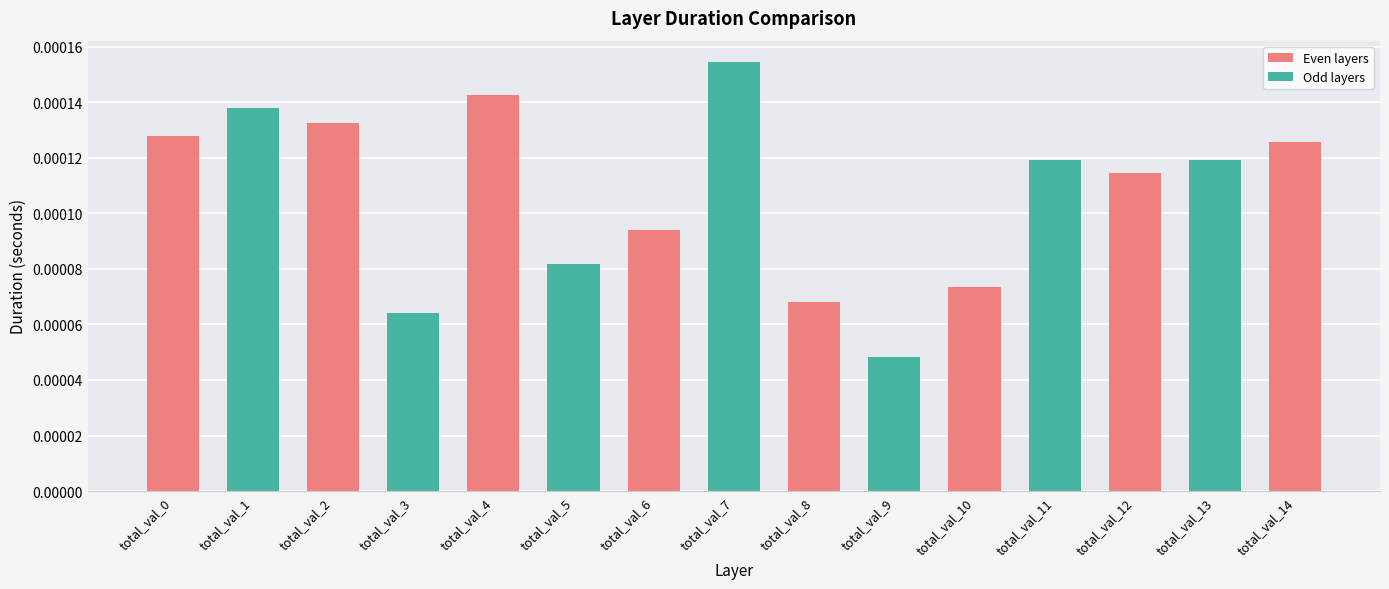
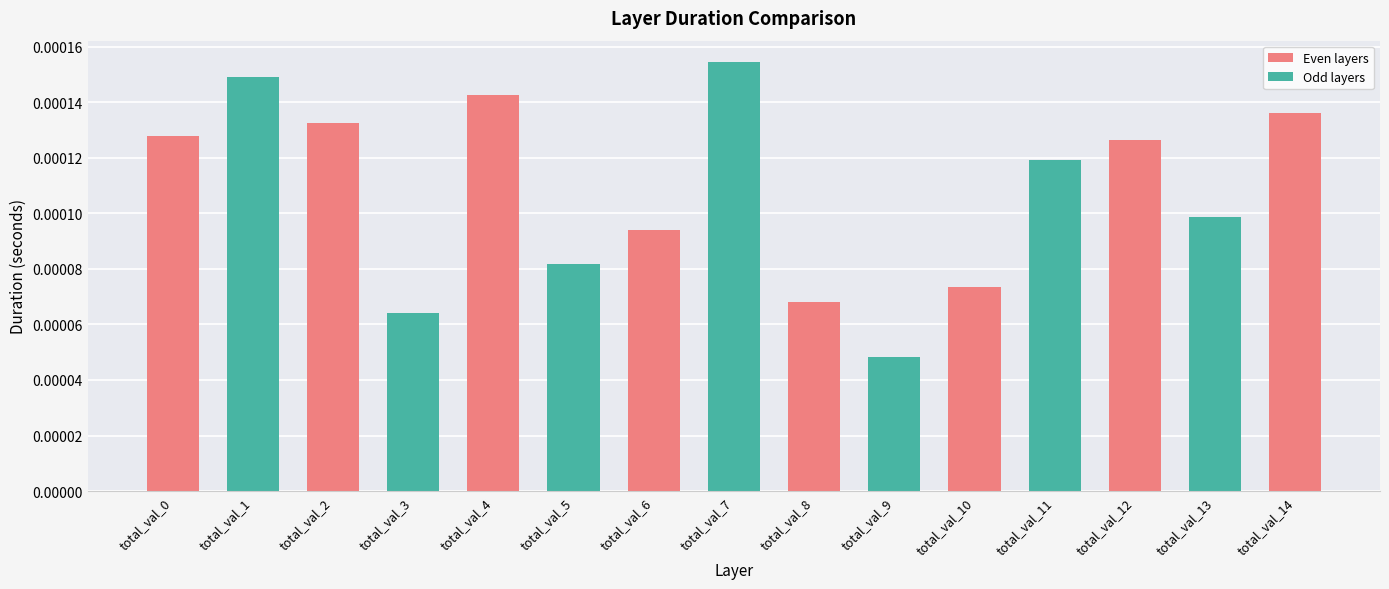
  {
    "total_val_0": 0.000128,
-   "total_val_1": 0.000138,
+   "total_val_1": 0.000149,
    "total_val_2": 0.000132,
    "total_val_3": 0.000064,
    "total_val_4": 0.000143,
    "total_val_5": 0.000082,
    "total_val_6": 0.000094,
    "total_val_7": 0.000154,
    "total_val_8": 0.000068,
    "total_val_9": 0.000048,
    "total_val_10": 0.000073,
    "total_val_11": 0.000119,
-   "total_val_12": 0.000115,
-   "total_val_13": 0.000119,
-   "total_val_14": 0.000126
+   "total_val_12": 0.000126,
+   "total_val_13": 0.000099,
+   "total_val_14": 0.000136
  }
